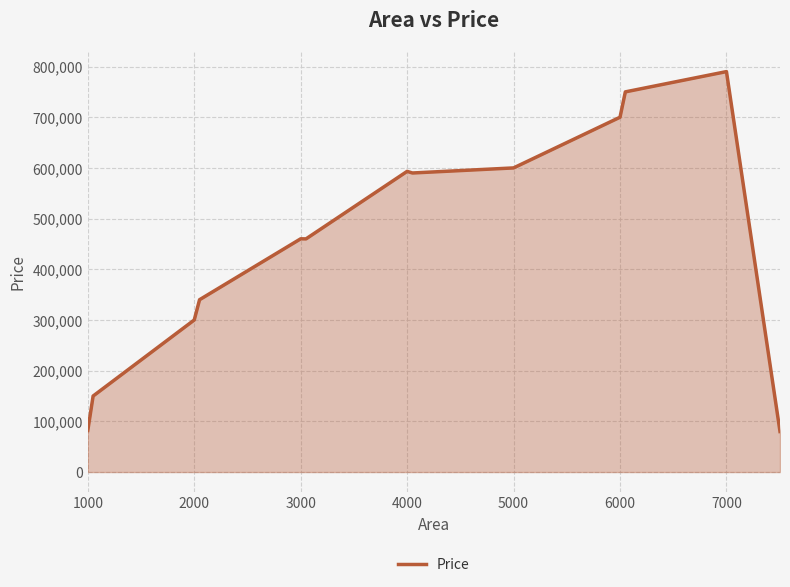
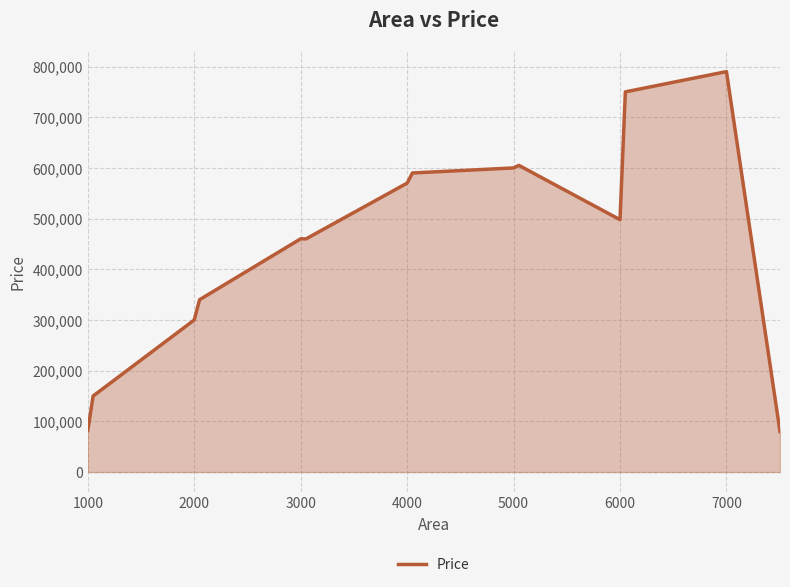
  {
    "1000": "80,000",
    "2000": "300,000",
    "3000": "460,000",
-   "4000": "590,000",
+   "4000": "570,000",
    "5000": "600,000",
-   "6000": "700,000",
+   "6000": "500,000",
    "7000": "790,000"
  }
